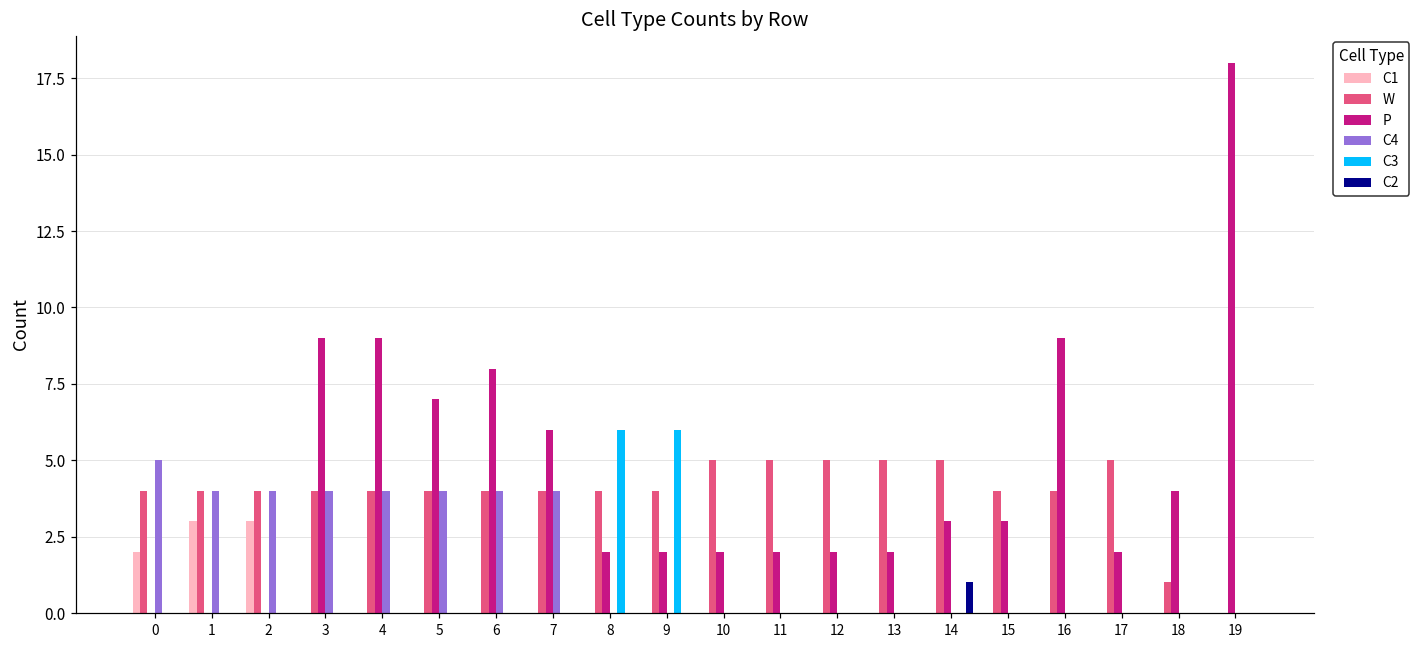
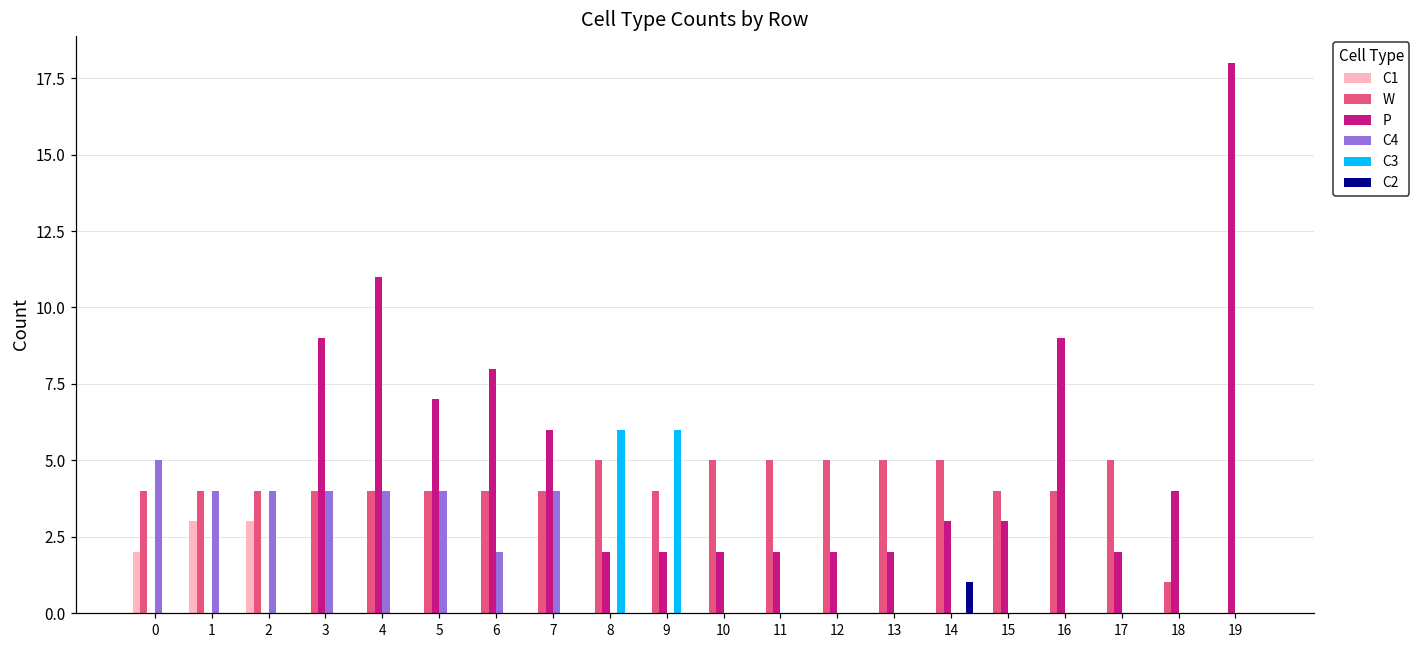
  {
    "C1": {
      "0": 2,
      "1": 3,
      "2": 3,
      "3": 0,
      "4": 0,
      "5": 0,
      "6": 0,
      "7": 0,
      "8": 0,
      "9": 0,
      "10": 0,
      "11": 0,
      "12": 0,
      "13": 0,
      "14": 0,
      "15": 0,
      "16": 0,
      "17": 0,
      "18": 0,
      "19": 0
    },
    "W": {
      "0": 4,
      "1": 4,
      "2": 4,
      "3": 4,
      "4": 4,
      "5": 4,
      "6": 4,
      "7": 4,
-     "8": 4,
+     "8": 5,
      "9": 4,
      "10": 5,
      "11": 5,
      "12": 5,
      "13": 5,
      "14": 5,
      "15": 4,
      "16": 4,
      "17": 5,
      "18": 1,
      "19": 0
    },
    "P": {
      "0": 0,
      "1": 0,
      "2": 0,
      "3": 9,
-     "4": 9,
+     "4": 11,
      "5": 7,
      "6": 8,
      "7": 6,
      "8": 2,
      "9": 2,
      "10": 2,
      "11": 2,
      "12": 2,
      "13": 2,
      "14": 3,
      "15": 3,
      "16": 9,
      "17": 2,
      "18": 4,
      "19": 18
    },
    "C4": {
      "0": 5,
      "1": 4,
      "2": 4,
      "3": 4,
      "4": 4,
      "5": 4,
-     "6": 4,
+     "6": 2,
      "7": 4,
      "8": 0,
      "9": 0,
      "10": 0,
      "11": 0,
      "12": 0,
      "13": 0,
      "14": 0,
      "15": 0,
      "16": 0,
      "17": 0,
      "18": 0,
      "19": 0
    },
    "C3": {
      "0": 0,
      "1": 0,
      "2": 0,
      "3": 0,
      "4": 0,
      "5": 0,
      "6": 0,
      "7": 0,
      "8": 6,
      "9": 6,
      "10": 0,
      "11": 0,
      "12": 0,
      "13": 0,
      "14": 0,
      "15": 0,
      "16": 0,
      "17": 0,
      "18": 0,
      "19": 0
    },
    "C2": {
      "0": 0,
      "1": 0,
      "2": 0,
      "3": 0,
      "4": 0,
      "5": 0,
      "6": 0,
      "7": 0,
      "8": 0,
      "9": 0,
      "10": 0,
      "11": 0,
      "12": 0,
      "13": 0,
      "14": 1,
      "15": 0,
      "16": 0,
      "17": 0,
      "18": 0,
      "19": 0
    }
  }
